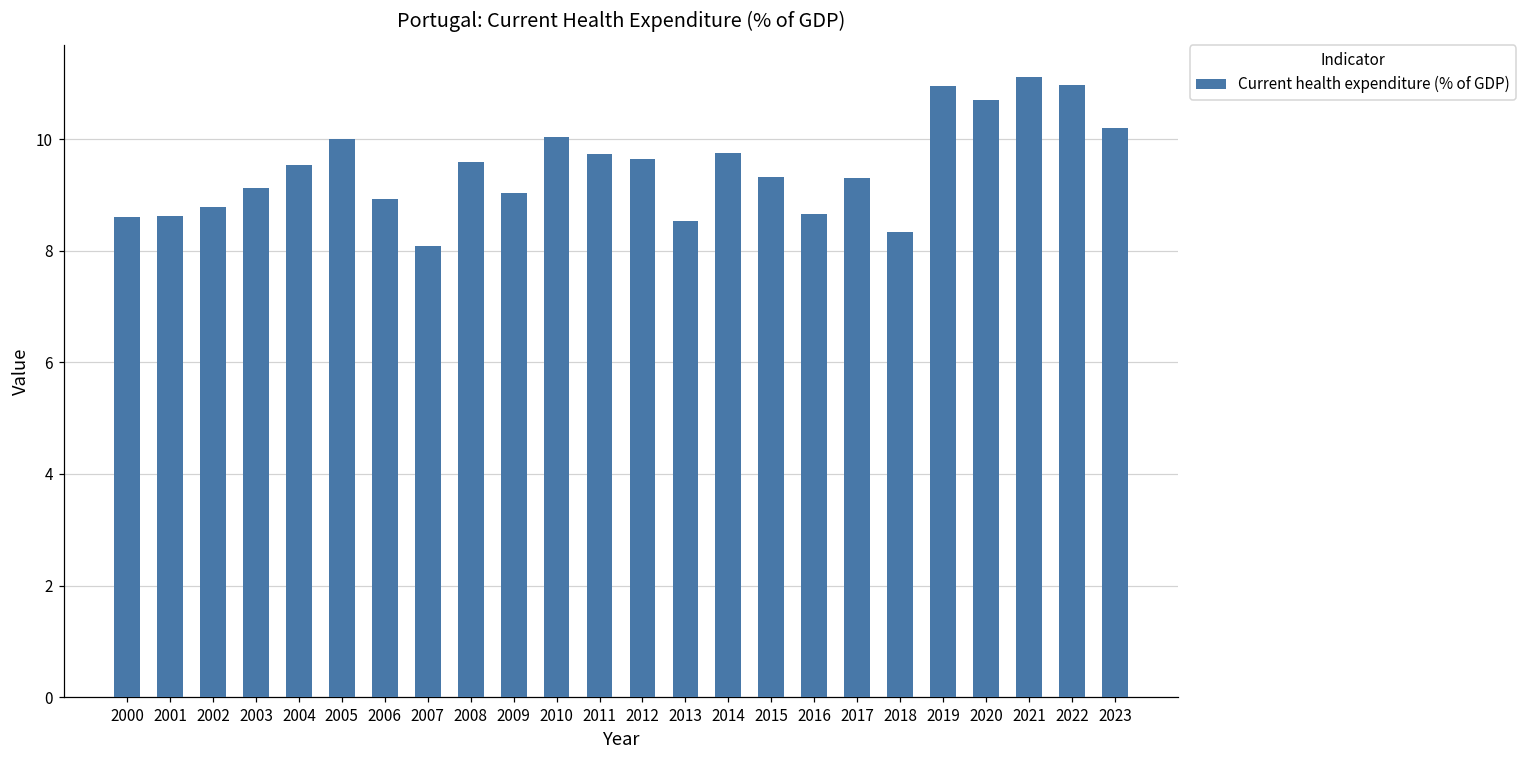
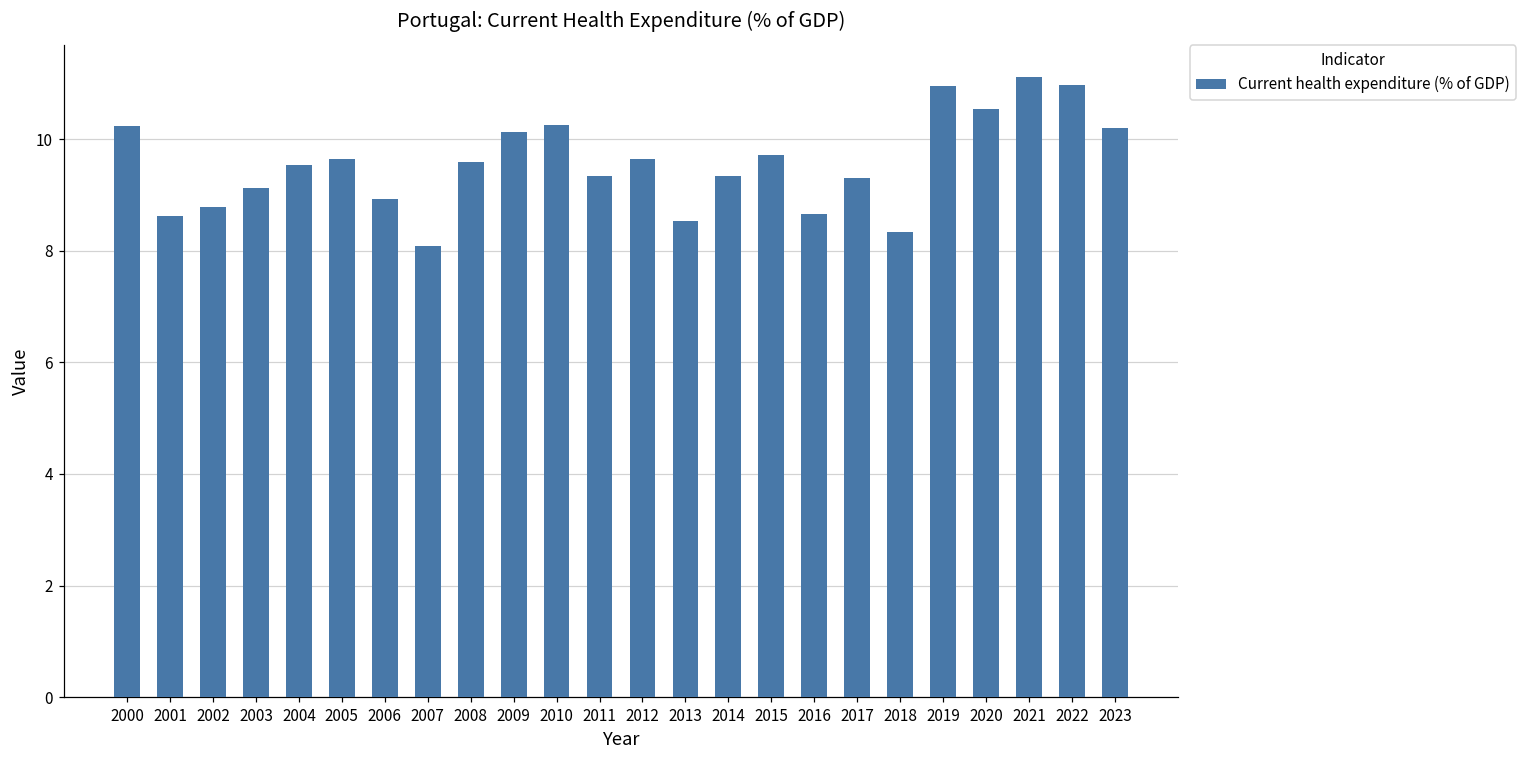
  {
-   "2000": 8.6,
+   "2000": 10.2,
    "2001": 8.6,
    "2002": 8.8,
    "2003": 9.1,
    "2004": 9.5,
-   "2005": 10.0,
+   "2005": 9.7,
    "2006": 8.9,
    "2007": 8.1,
    "2008": 9.6,
-   "2009": 9.0,
-   "2010": 10.0,
-   "2011": 9.7,
+   "2009": 10.1,
+   "2010": 10.3,
+   "2011": 9.3,
    "2012": 9.7,
    "2013": 8.5,
-   "2014": 9.8,
-   "2015": 9.3,
+   "2014": 9.3,
+   "2015": 9.7,
    "2016": 8.7,
    "2017": 9.3,
    "2018": 8.3,
    "2019": 10.9,
-   "2020": 10.7,
+   "2020": 10.5,
    "2021": 11.1,
    "2022": 11.0,
    "2023": 10.2
  }
